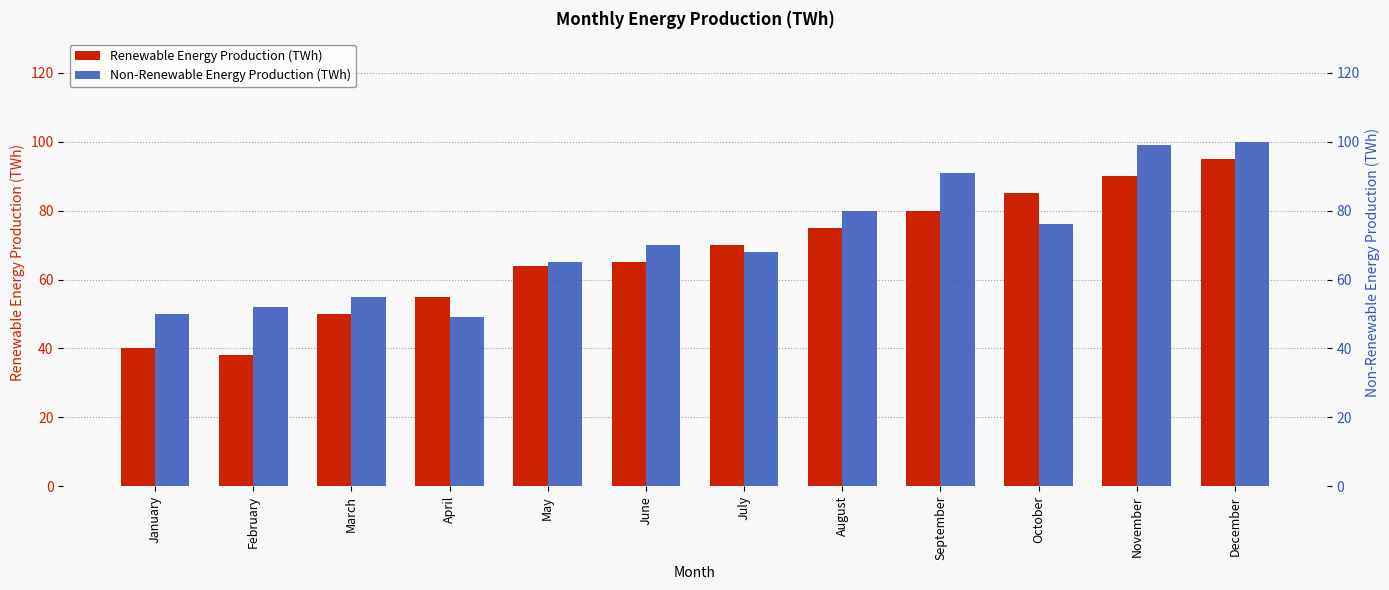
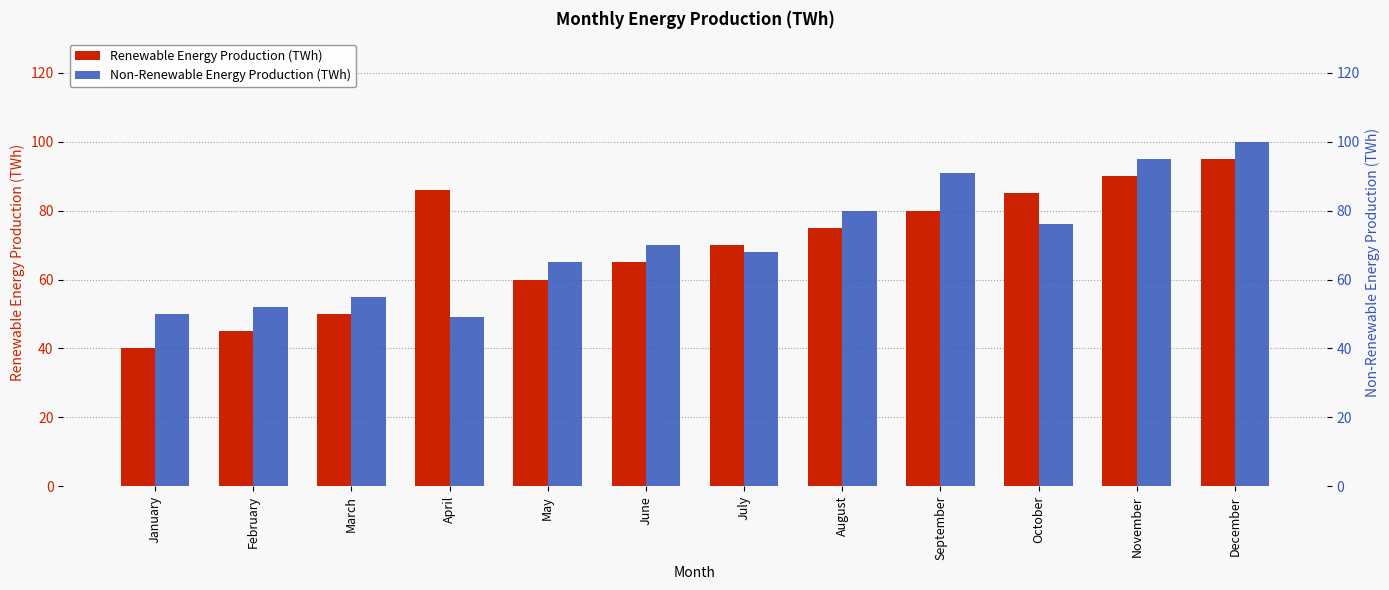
  {
    "Renewable Energy Production (TWh)": {
      "January": 40,
-     "February": 38,
+     "February": 45,
      "March": 50,
-     "April": 55,
-     "May": 64,
+     "April": 86,
+     "May": 60,
      "June": 65,
      "July": 70,
      "August": 75,
      "September": 80,
      "October": 85,
      "November": 90,
      "December": 95
    },
    "Non-Renewable Energy Production (TWh)": {
      "January": 50,
      "February": 52,
      "March": 55,
      "April": 49,
      "May": 65,
      "June": 70,
      "July": 68,
      "August": 80,
      "September": 91,
      "October": 76,
-     "November": 99,
+     "November": 95,
      "December": 100
    }
  }
